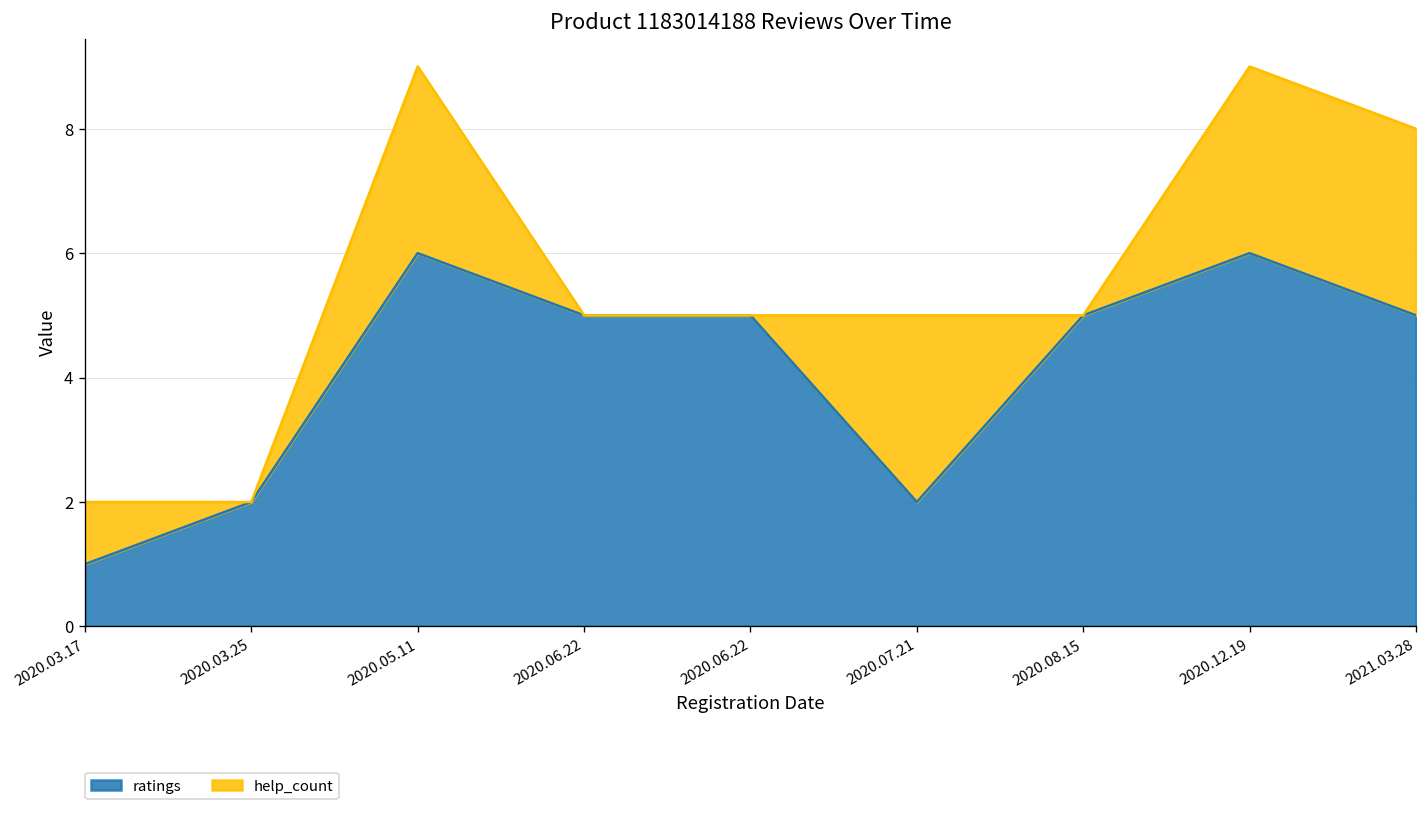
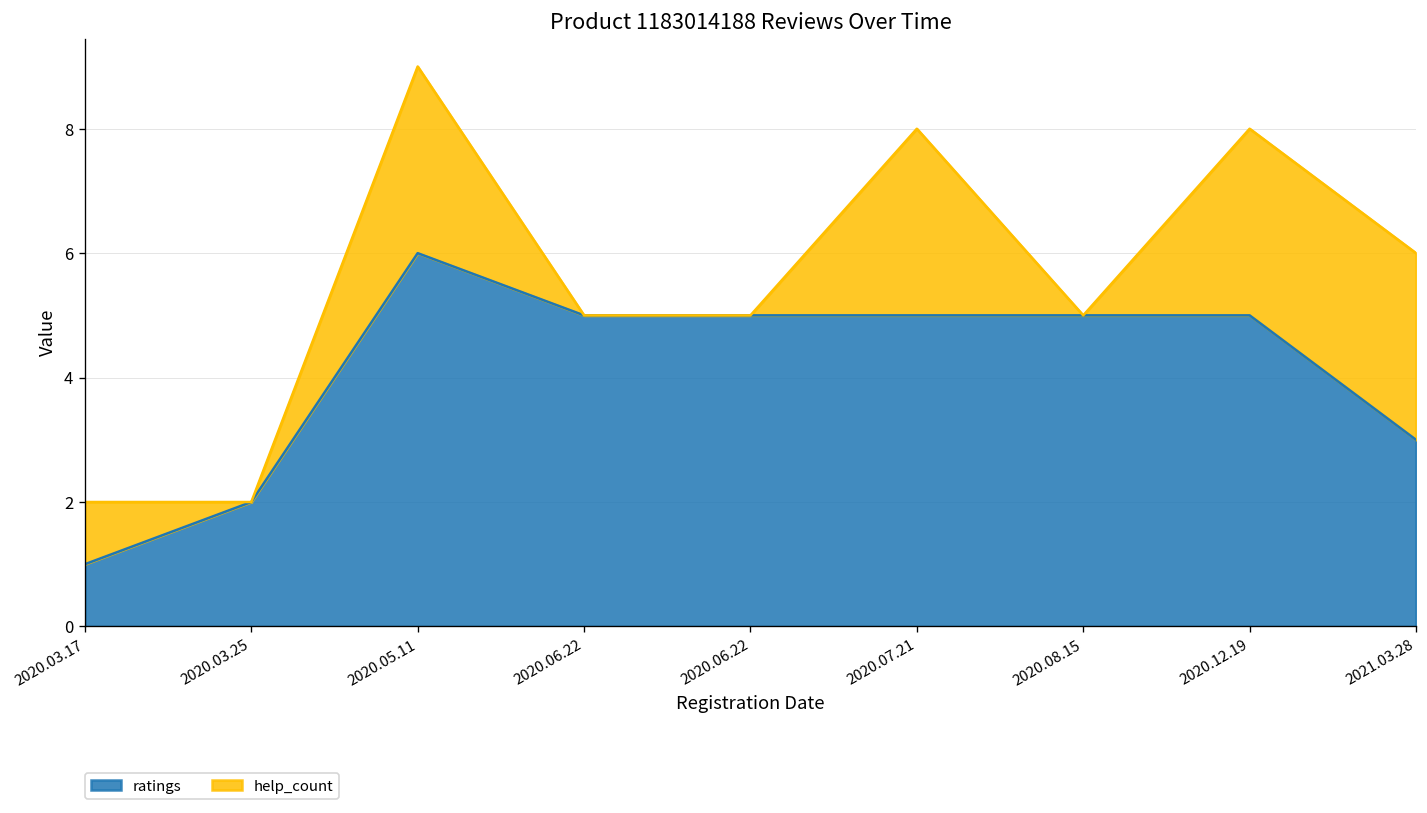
  {
    "ratings": {
      "2020.03.17": 1,
      "2020.05.11": 6,
-     "2020.07.21": 2,
-     "2020.12.19": 6,
-     "2021.03.28": 5
+     "2020.07.21": 5,
+     "2020.12.19": 5,
+     "2021.03.28": 3
    },
    "help_count": {
      "2020.03.17": 1,
      "2020.05.11": 3,
      "2020.07.21": 3,
      "2020.12.19": 3,
      "2021.03.28": 3
    }
  }
